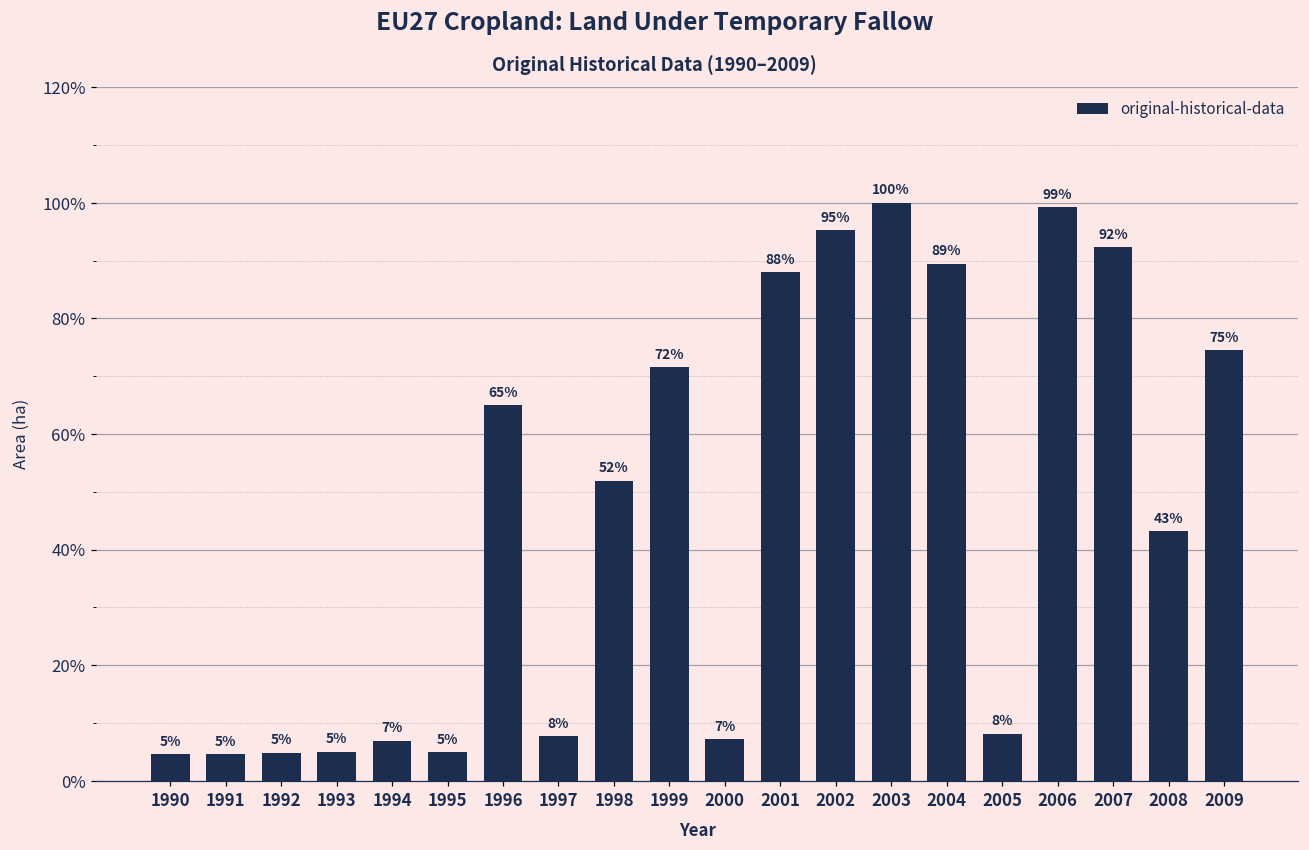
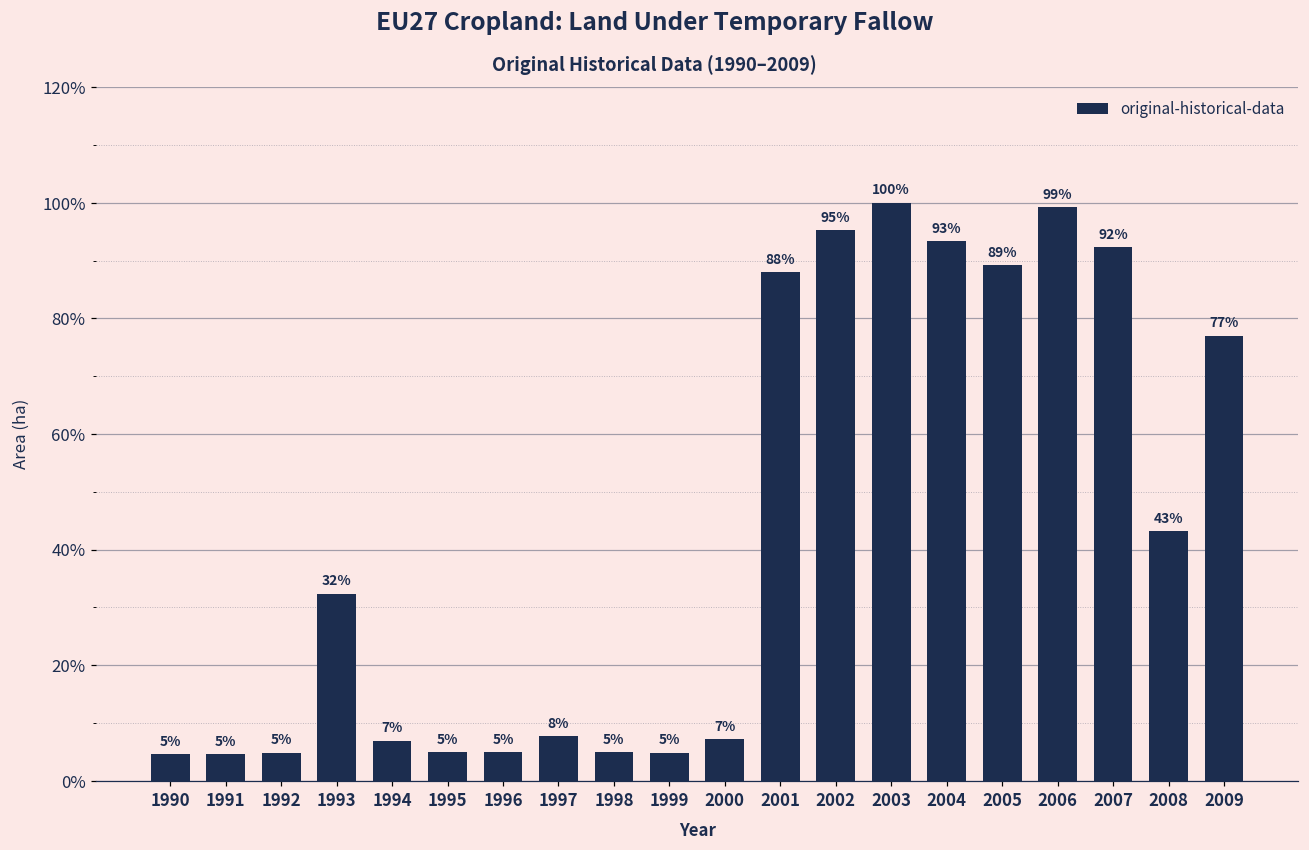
  {
    "1990": "5%",
    "1991": "5%",
    "1992": "5%",
-   "1993": "5%",
+   "1993": "32%",
    "1994": "7%",
    "1995": "5%",
-   "1996": "65%",
+   "1996": "5%",
    "1997": "8%",
-   "1998": "52%",
-   "1999": "72%",
+   "1998": "5%",
+   "1999": "5%",
    "2000": "7%",
    "2001": "88%",
    "2002": "95%",
    "2003": "100%",
-   "2004": "89%",
-   "2005": "8%",
+   "2004": "93%",
+   "2005": "89%",
    "2006": "99%",
    "2007": "92%",
    "2008": "43%",
-   "2009": "75%"
+   "2009": "77%"
  }
